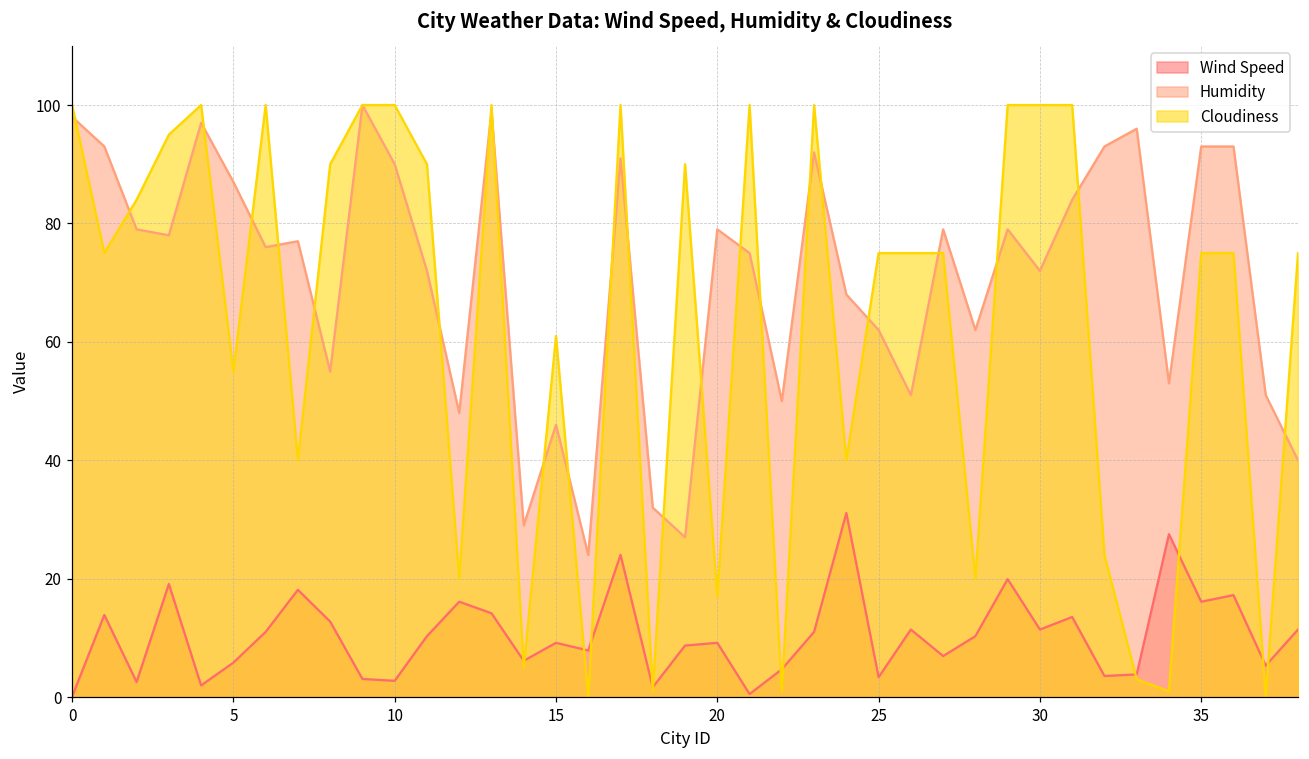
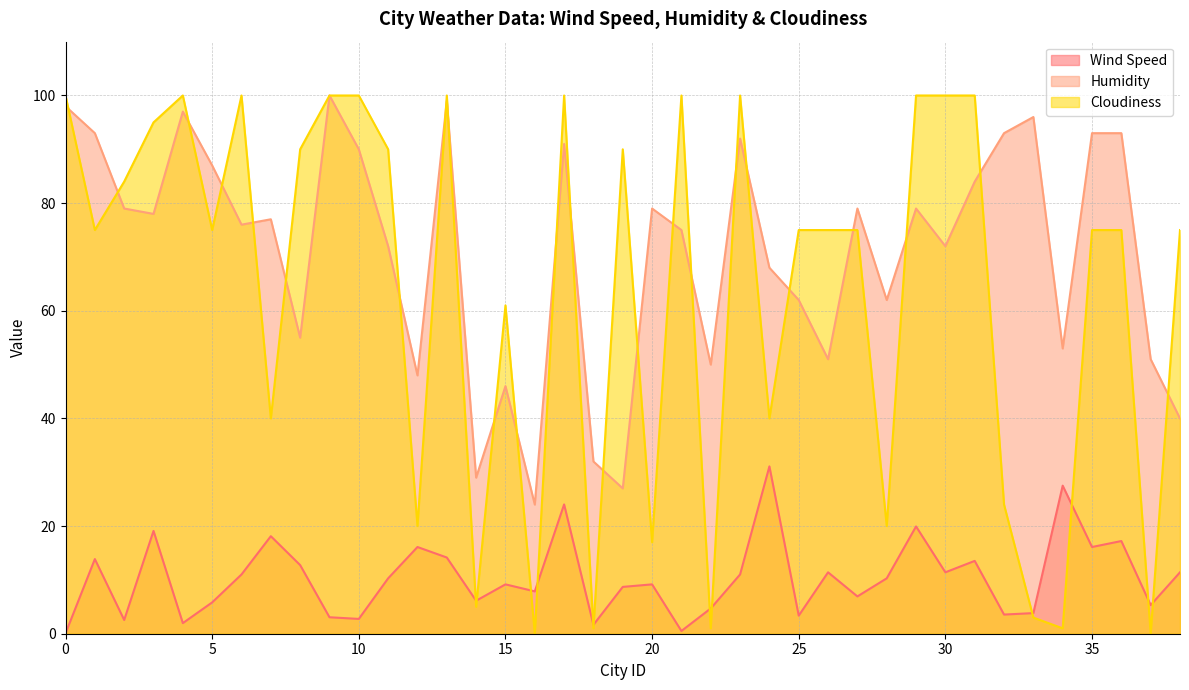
  {
    "Cloudiness": {
      "0": 100,
-     "5": 55,
+     "5": 75,
      "10": 100,
      "15": 61,
      "20": 17,
      "25": 75,
      "30": 100,
      "35": 75
    }
  }
